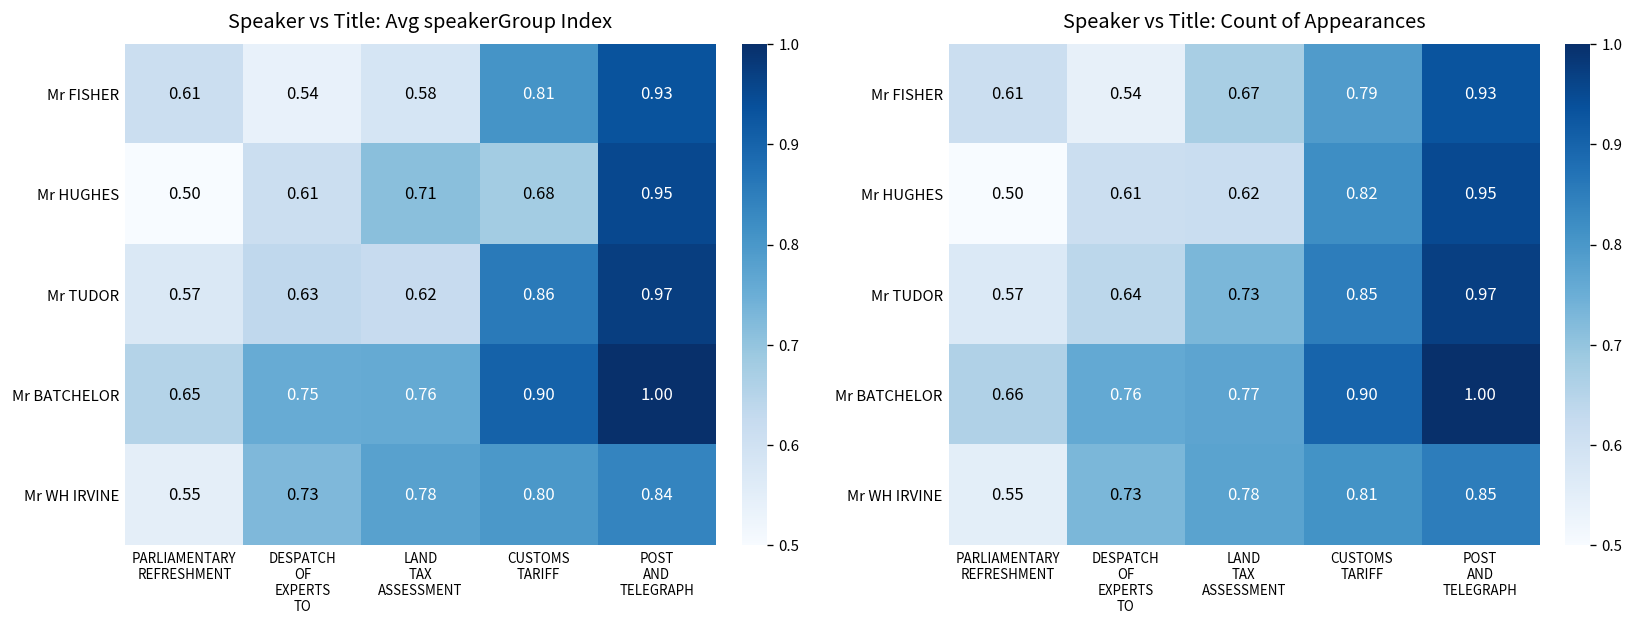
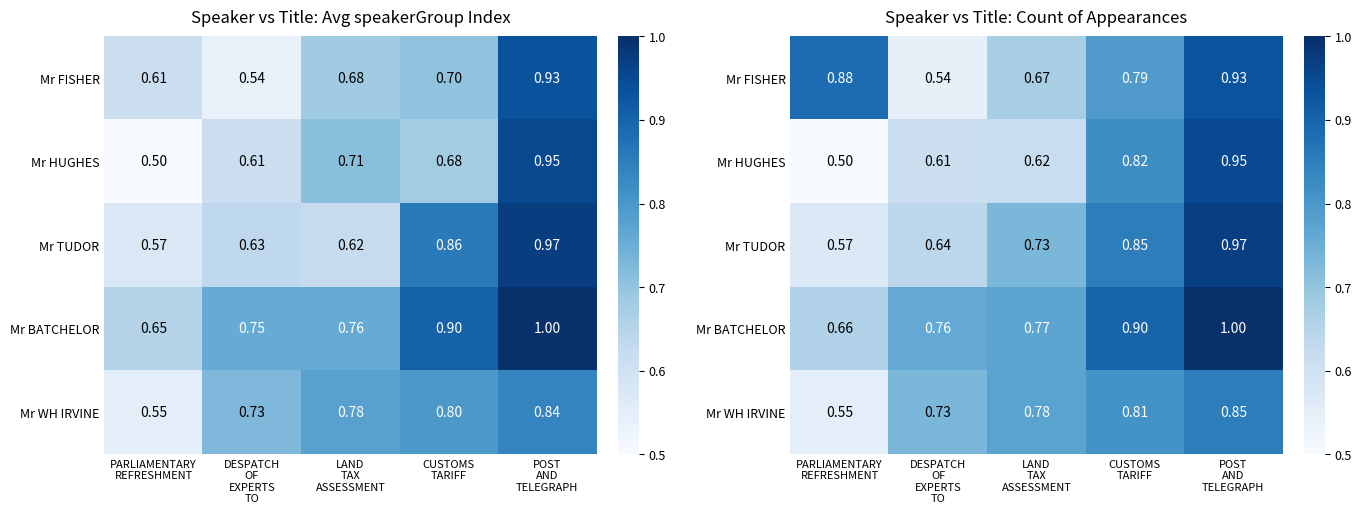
  {
    "Speaker vs Title: Avg speakerGroup Index": {
      "Mr FISHER": {
        "PARLIAMENTARY REFRESHMENT": 0.61,
        "DESPATCH OF EXPERTS TO": 0.54,
-       "LAND TAX ASSESSMENT": 0.58,
-       "CUSTOMS TARIFF": 0.81,
+       "LAND TAX ASSESSMENT": 0.68,
+       "CUSTOMS TARIFF": 0.70,
        "POST AND TELEGRAPH": 0.93
      },
      "Mr HUGHES": {
        "PARLIAMENTARY REFRESHMENT": 0.50,
        "DESPATCH OF EXPERTS TO": 0.61,
        "LAND TAX ASSESSMENT": 0.71,
        "CUSTOMS TARIFF": 0.68,
        "POST AND TELEGRAPH": 0.95
      },
      "Mr TUDOR": {
        "PARLIAMENTARY REFRESHMENT": 0.57,
        "DESPATCH OF EXPERTS TO": 0.63,
        "LAND TAX ASSESSMENT": 0.62,
        "CUSTOMS TARIFF": 0.86,
        "POST AND TELEGRAPH": 0.97
      },
      "Mr BATCHELOR": {
        "PARLIAMENTARY REFRESHMENT": 0.65,
        "DESPATCH OF EXPERTS TO": 0.75,
        "LAND TAX ASSESSMENT": 0.76,
        "CUSTOMS TARIFF": 0.90,
        "POST AND TELEGRAPH": 1.00
      },
      "Mr WH IRVINE": {
        "PARLIAMENTARY REFRESHMENT": 0.55,
        "DESPATCH OF EXPERTS TO": 0.73,
        "LAND TAX ASSESSMENT": 0.78,
        "CUSTOMS TARIFF": 0.80,
        "POST AND TELEGRAPH": 0.84
      }
    },
    "Speaker vs Title: Count of Appearances": {
      "Mr FISHER": {
-       "PARLIAMENTARY REFRESHMENT": 0.61,
+       "PARLIAMENTARY REFRESHMENT": 0.88,
        "DESPATCH OF EXPERTS TO": 0.54,
        "LAND TAX ASSESSMENT": 0.67,
        "CUSTOMS TARIFF": 0.79,
        "POST AND TELEGRAPH": 0.93
      },
      "Mr HUGHES": {
        "PARLIAMENTARY REFRESHMENT": 0.50,
        "DESPATCH OF EXPERTS TO": 0.61,
        "LAND TAX ASSESSMENT": 0.62,
        "CUSTOMS TARIFF": 0.82,
        "POST AND TELEGRAPH": 0.95
      },
      "Mr TUDOR": {
        "PARLIAMENTARY REFRESHMENT": 0.57,
        "DESPATCH OF EXPERTS TO": 0.64,
        "LAND TAX ASSESSMENT": 0.73,
        "CUSTOMS TARIFF": 0.85,
        "POST AND TELEGRAPH": 0.97
      },
      "Mr BATCHELOR": {
        "PARLIAMENTARY REFRESHMENT": 0.66,
        "DESPATCH OF EXPERTS TO": 0.76,
        "LAND TAX ASSESSMENT": 0.77,
        "CUSTOMS TARIFF": 0.90,
        "POST AND TELEGRAPH": 1.00
      },
      "Mr WH IRVINE": {
        "PARLIAMENTARY REFRESHMENT": 0.55,
        "DESPATCH OF EXPERTS TO": 0.73,
        "LAND TAX ASSESSMENT": 0.78,
        "CUSTOMS TARIFF": 0.81,
        "POST AND TELEGRAPH": 0.85
      }
    }
  }
